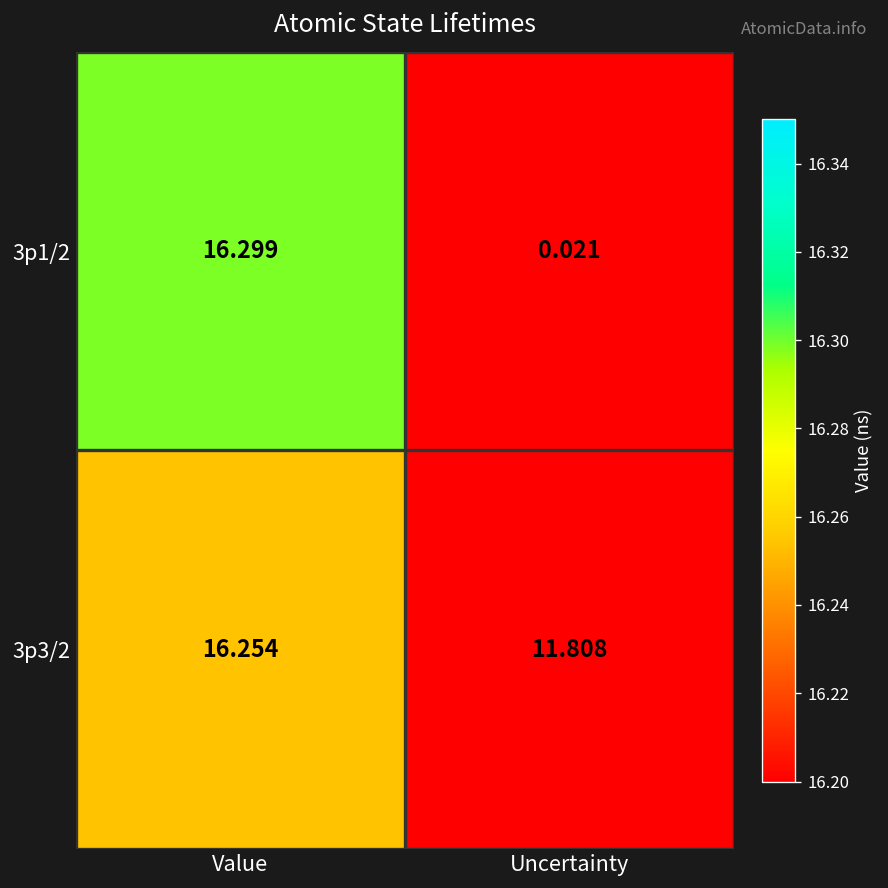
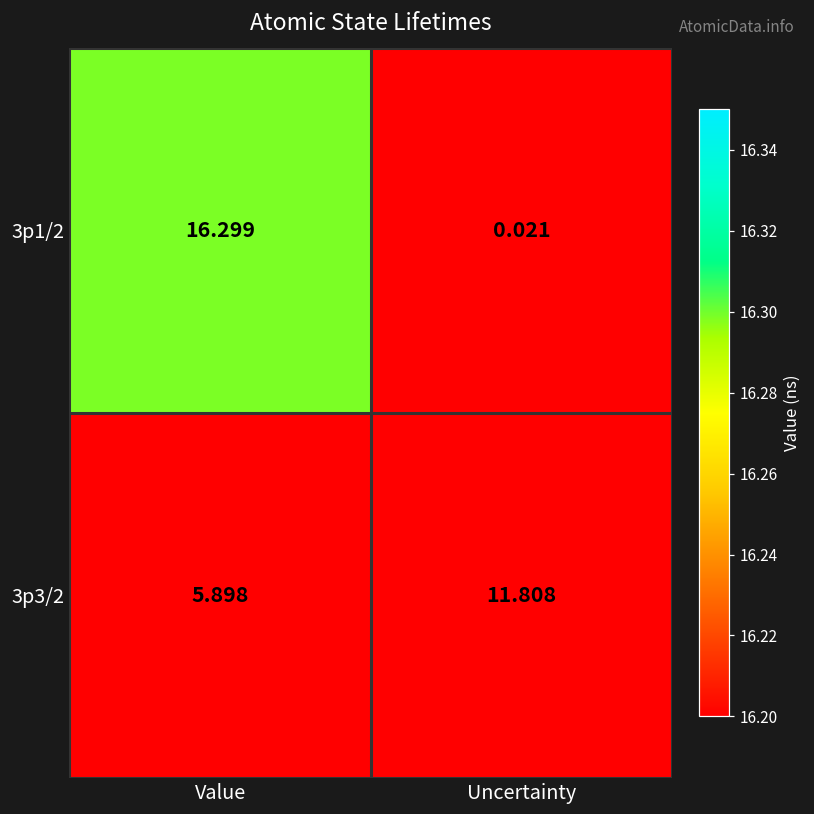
  {
    "3p1/2": {
      "Value": 16.299,
      "Uncertainty": 0.021
    },
    "3p3/2": {
-     "Value": 16.254,
+     "Value": 5.898,
      "Uncertainty": 11.808
    }
  }
